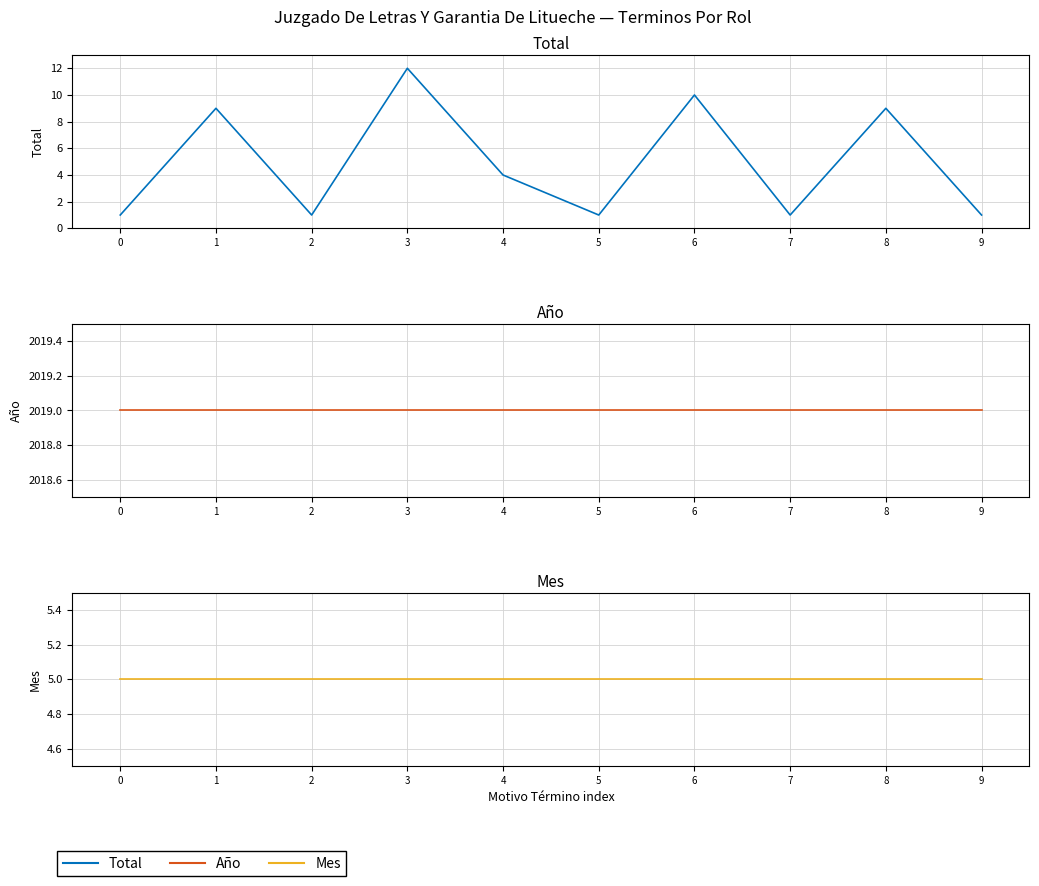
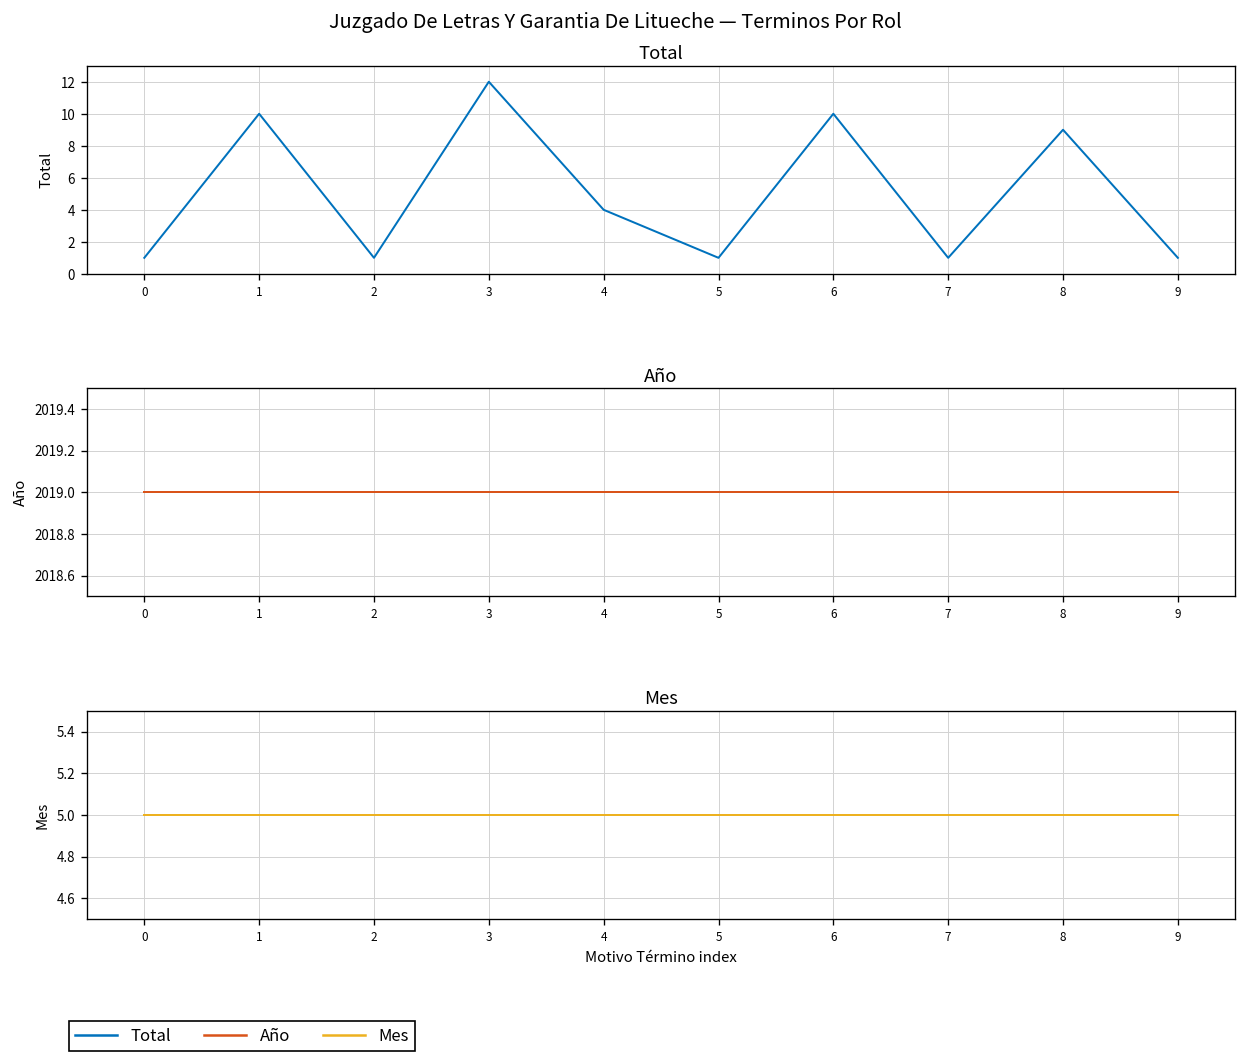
  {
    "Total": {
      "0": 1,
-     "1": 9,
+     "1": 10,
      "2": 1,
      "3": 12,
      "4": 4,
      "5": 1,
      "6": 10,
      "7": 1,
      "8": 9,
      "9": 1
    },
    "Año": {
      "0": 2019.00,
      "1": 2019.00,
      "2": 2019.00,
      "3": 2019.00,
      "4": 2019.00,
      "5": 2019.00,
      "6": 2019.00,
      "7": 2019.00,
      "8": 2019.00,
      "9": 2019.00
    },
    "Mes": {
      "0": 5.00,
      "1": 5.00,
      "2": 5.00,
      "3": 5.00,
      "4": 5.00,
      "5": 5.00,
      "6": 5.00,
      "7": 5.00,
      "8": 5.00,
      "9": 5.00
    }
  }
